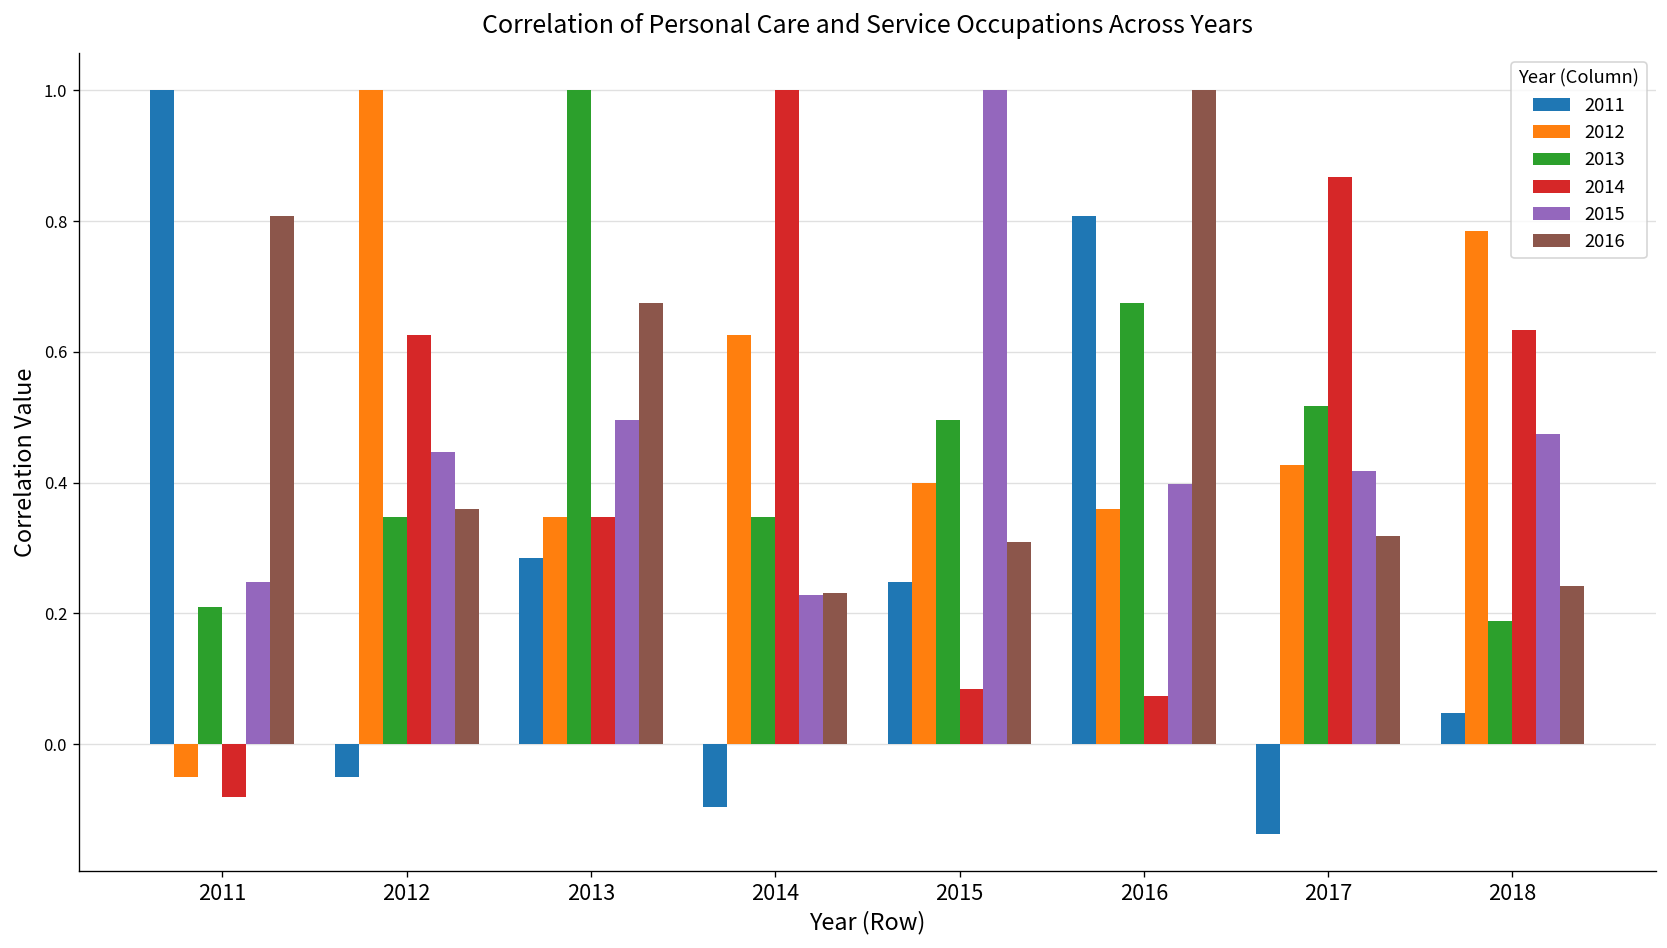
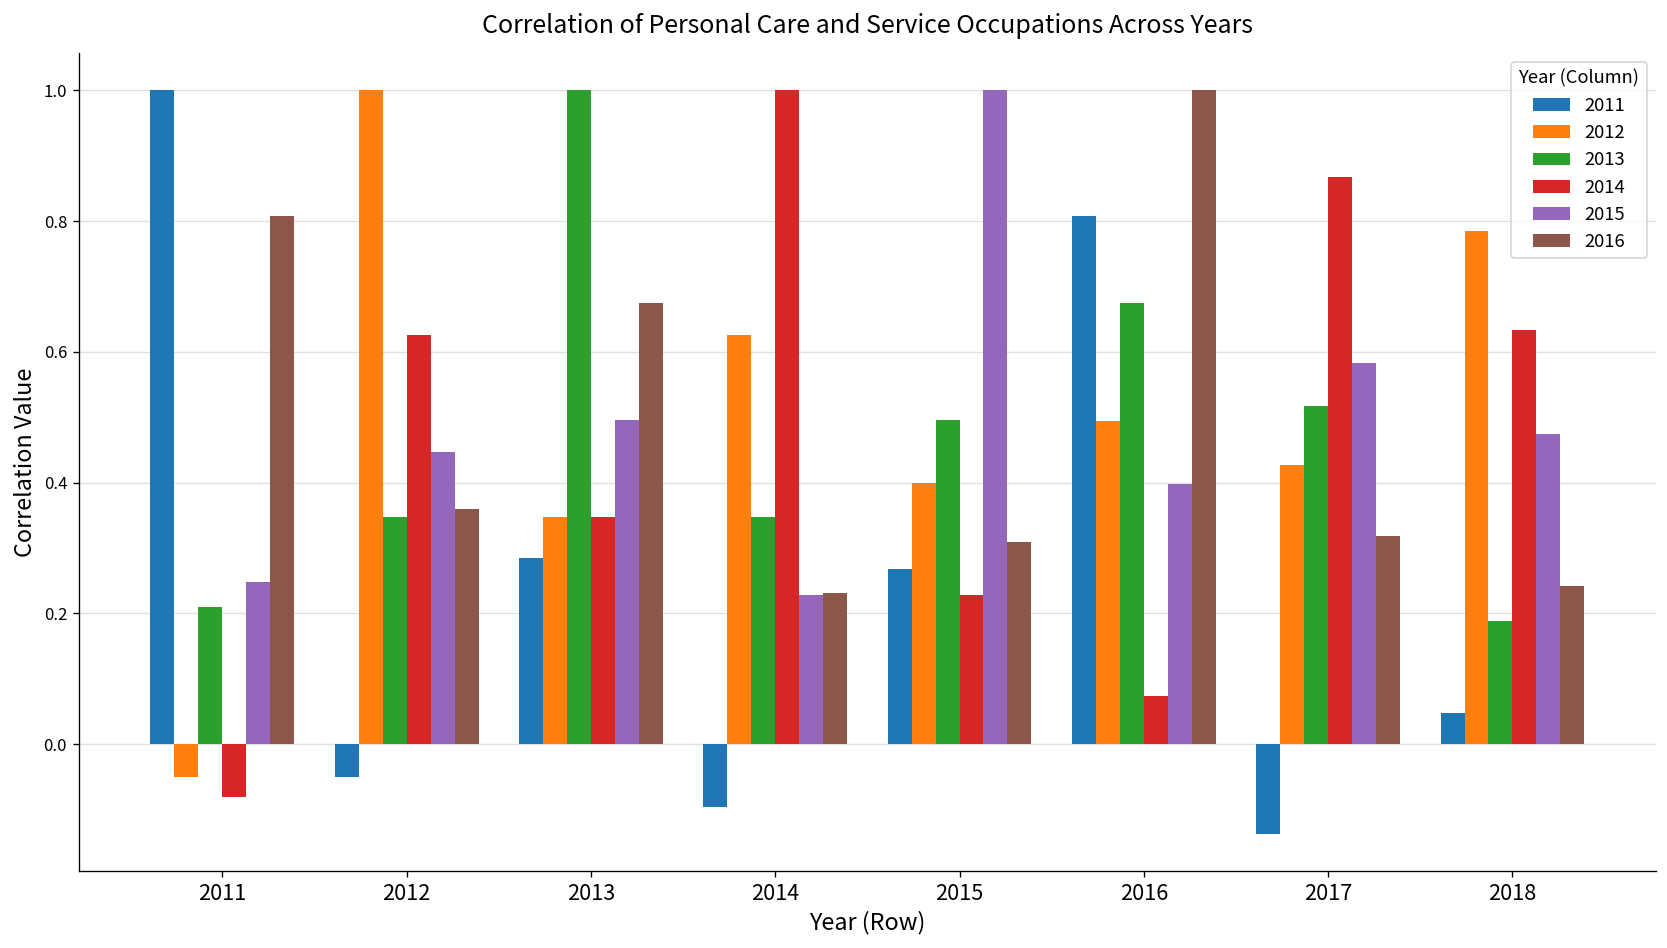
  {
    "2011": {
      "2011": 1.00,
      "2012": -0.05,
      "2013": 0.28,
      "2014": -0.10,
-     "2015": 0.25,
+     "2015": 0.27,
      "2016": 0.81,
      "2017": -0.14,
      "2018": 0.05
    },
    "2012": {
      "2011": -0.05,
      "2012": 1.00,
      "2013": 0.35,
      "2014": 0.63,
      "2015": 0.40,
-     "2016": 0.36,
+     "2016": 0.49,
      "2017": 0.43,
      "2018": 0.78
    },
    "2013": {
      "2011": 0.21,
      "2012": 0.35,
      "2013": 1.00,
      "2014": 0.35,
      "2015": 0.49,
      "2016": 0.67,
      "2017": 0.52,
      "2018": 0.19
    },
    "2014": {
      "2011": -0.08,
      "2012": 0.63,
      "2013": 0.35,
      "2014": 1.00,
-     "2015": 0.08,
+     "2015": 0.23,
      "2016": 0.07,
      "2017": 0.87,
      "2018": 0.63
    },
    "2015": {
      "2011": 0.25,
      "2012": 0.45,
      "2013": 0.49,
      "2014": 0.23,
      "2015": 1.00,
      "2016": 0.40,
-     "2017": 0.42,
+     "2017": 0.58,
      "2018": 0.48
    },
    "2016": {
      "2011": 0.81,
      "2012": 0.36,
      "2013": 0.67,
      "2014": 0.23,
      "2015": 0.31,
      "2016": 1.00,
      "2017": 0.32,
      "2018": 0.24
    }
  }
